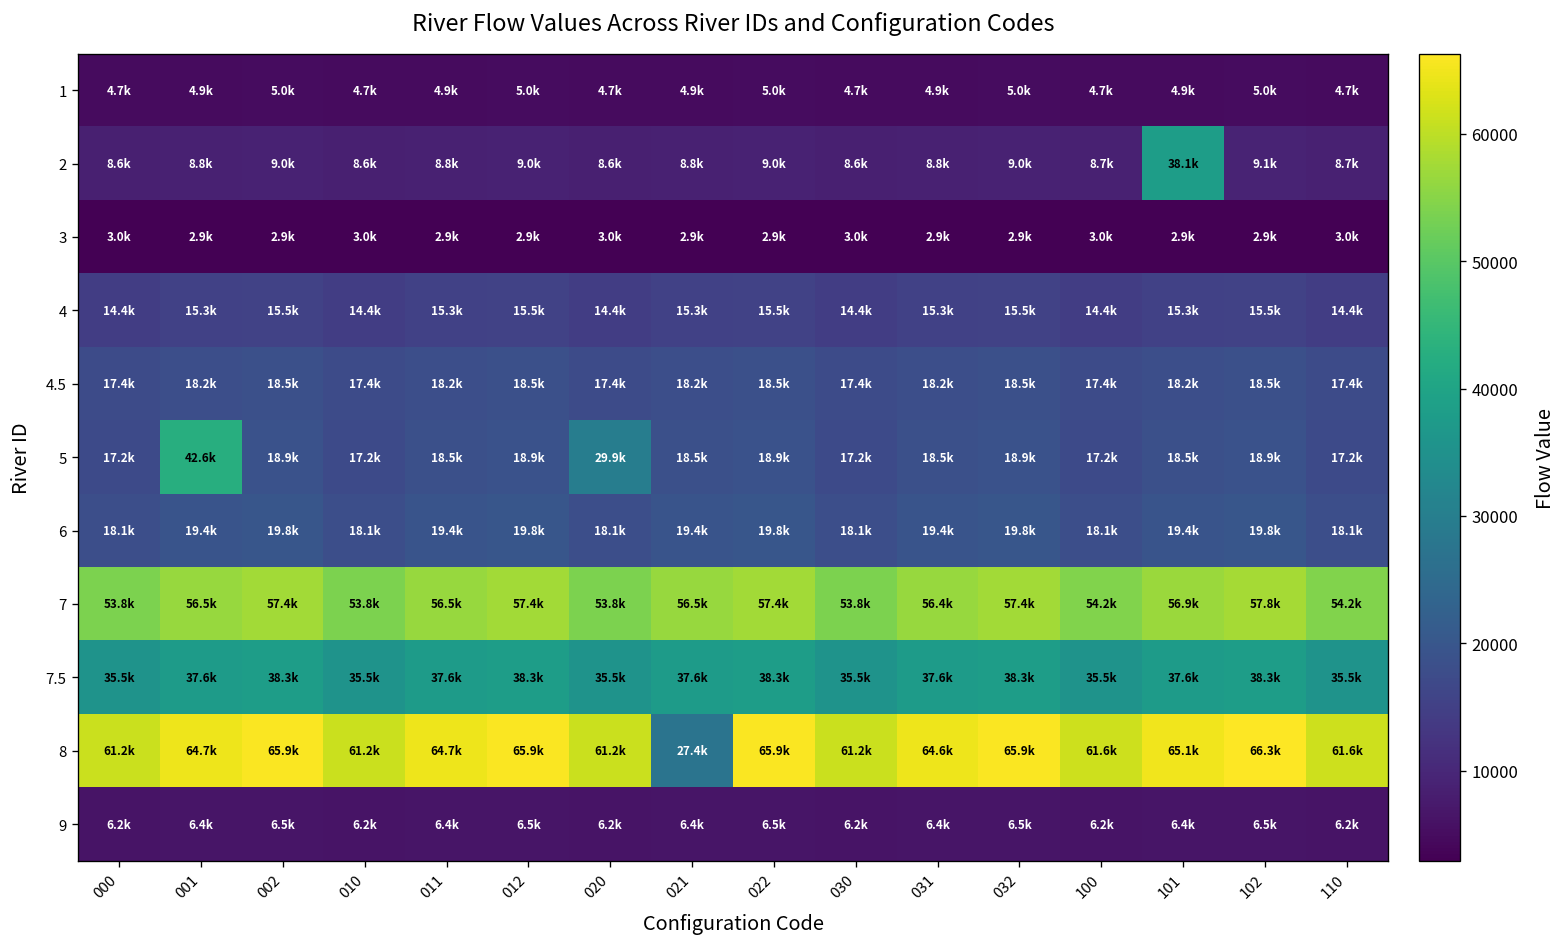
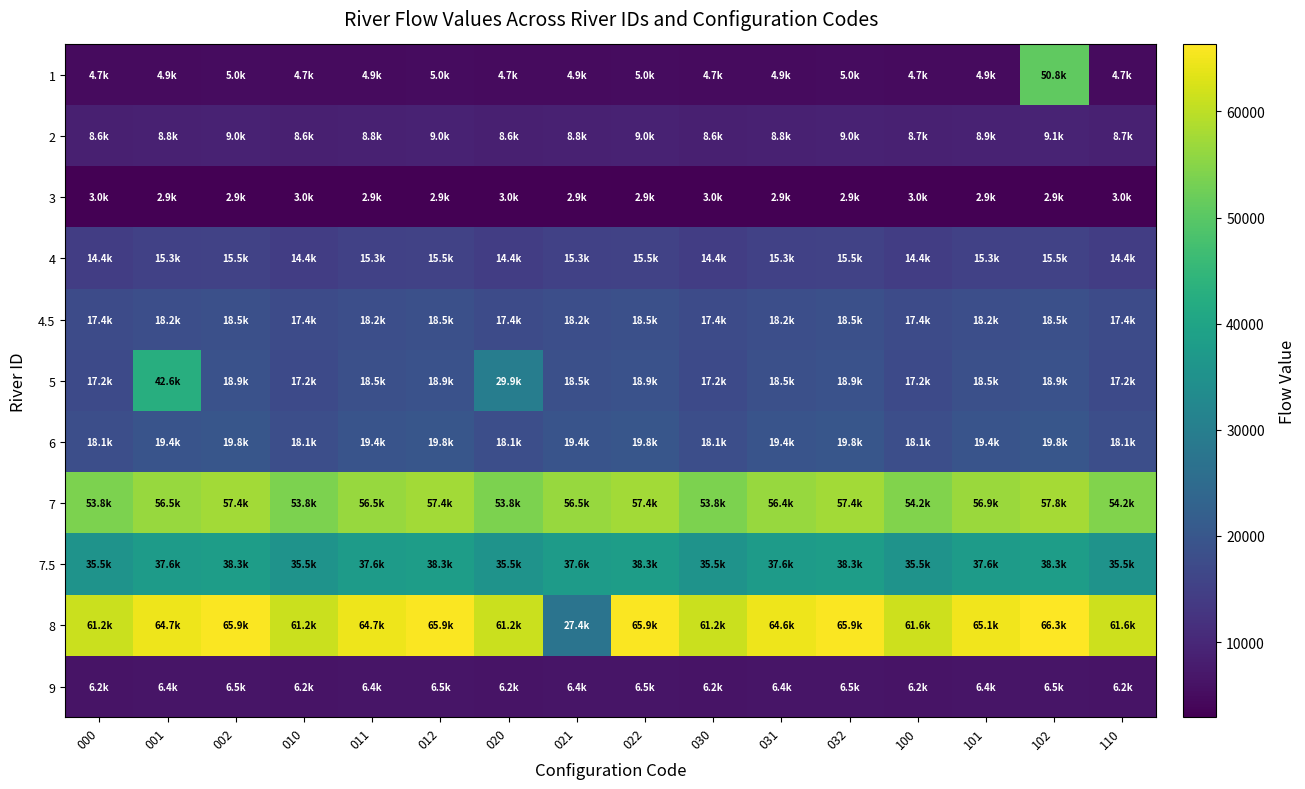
  {
    "1": {
      "000": "4.7k",
      "001": "4.9k",
      "002": "5.0k",
      "010": "4.7k",
      "011": "4.9k",
      "012": "5.0k",
      "020": "4.7k",
      "021": "4.9k",
      "022": "5.0k",
      "030": "4.7k",
      "031": "4.9k",
      "032": "5.0k",
      "100": "4.7k",
      "101": "4.9k",
-     "102": "5.0k",
+     "102": "50.8k",
      "110": "4.7k"
    },
    "2": {
      "000": "8.6k",
      "001": "8.8k",
      "002": "9.0k",
      "010": "8.6k",
      "011": "8.8k",
      "012": "9.0k",
      "020": "8.6k",
      "021": "8.8k",
      "022": "9.0k",
      "030": "8.6k",
      "031": "8.8k",
      "032": "9.0k",
      "100": "8.7k",
-     "101": "38.1k",
+     "101": "8.9k",
      "102": "9.1k",
      "110": "8.7k"
    },
    "3": {
      "000": "3.0k",
      "001": "2.9k",
      "002": "2.9k",
      "010": "3.0k",
      "011": "2.9k",
      "012": "2.9k",
      "020": "3.0k",
      "021": "2.9k",
      "022": "2.9k",
      "030": "3.0k",
      "031": "2.9k",
      "032": "2.9k",
      "100": "3.0k",
      "101": "2.9k",
      "102": "2.9k",
      "110": "3.0k"
    },
    "4": {
      "000": "14.4k",
      "001": "15.3k",
      "002": "15.5k",
      "010": "14.4k",
      "011": "15.3k",
      "012": "15.5k",
      "020": "14.4k",
      "021": "15.3k",
      "022": "15.5k",
      "030": "14.4k",
      "031": "15.3k",
      "032": "15.5k",
      "100": "14.4k",
      "101": "15.3k",
      "102": "15.5k",
      "110": "14.4k"
    },
    "4.5": {
      "000": "17.4k",
      "001": "18.2k",
      "002": "18.5k",
      "010": "17.4k",
      "011": "18.2k",
      "012": "18.5k",
      "020": "17.4k",
      "021": "18.2k",
      "022": "18.5k",
      "030": "17.4k",
      "031": "18.2k",
      "032": "18.5k",
      "100": "17.4k",
      "101": "18.2k",
      "102": "18.5k",
      "110": "17.4k"
    },
    "5": {
      "000": "17.2k",
      "001": "42.6k",
      "002": "18.9k",
      "010": "17.2k",
      "011": "18.5k",
      "012": "18.9k",
      "020": "29.9k",
      "021": "18.5k",
      "022": "18.9k",
      "030": "17.2k",
      "031": "18.5k",
      "032": "18.9k",
      "100": "17.2k",
      "101": "18.5k",
      "102": "18.9k",
      "110": "17.2k"
    },
    "6": {
      "000": "18.1k",
      "001": "19.4k",
      "002": "19.8k",
      "010": "18.1k",
      "011": "19.4k",
      "012": "19.8k",
      "020": "18.1k",
      "021": "19.4k",
      "022": "19.8k",
      "030": "18.1k",
      "031": "19.4k",
      "032": "19.8k",
      "100": "18.1k",
      "101": "19.4k",
      "102": "19.8k",
      "110": "18.1k"
    },
    "7": {
      "000": "53.8k",
      "001": "56.5k",
      "002": "57.4k",
      "010": "53.8k",
      "011": "56.5k",
      "012": "57.4k",
      "020": "53.8k",
      "021": "56.5k",
      "022": "57.4k",
      "030": "53.8k",
      "031": "56.4k",
      "032": "57.4k",
      "100": "54.2k",
      "101": "56.9k",
      "102": "57.8k",
      "110": "54.2k"
    },
    "7.5": {
      "000": "35.5k",
      "001": "37.6k",
      "002": "38.3k",
      "010": "35.5k",
      "011": "37.6k",
      "012": "38.3k",
      "020": "35.5k",
      "021": "37.6k",
      "022": "38.3k",
      "030": "35.5k",
      "031": "37.6k",
      "032": "38.3k",
      "100": "35.5k",
      "101": "37.6k",
      "102": "38.3k",
      "110": "35.5k"
    },
    "8": {
      "000": "61.2k",
      "001": "64.7k",
      "002": "65.9k",
      "010": "61.2k",
      "011": "64.7k",
      "012": "65.9k",
      "020": "61.2k",
      "021": "27.4k",
      "022": "65.9k",
      "030": "61.2k",
      "031": "64.6k",
      "032": "65.9k",
      "100": "61.6k",
      "101": "65.1k",
      "102": "66.3k",
      "110": "61.6k"
    },
    "9": {
      "000": "6.2k",
      "001": "6.4k",
      "002": "6.5k",
      "010": "6.2k",
      "011": "6.4k",
      "012": "6.5k",
      "020": "6.2k",
      "021": "6.4k",
      "022": "6.5k",
      "030": "6.2k",
      "031": "6.4k",
      "032": "6.5k",
      "100": "6.2k",
      "101": "6.4k",
      "102": "6.5k",
      "110": "6.2k"
    }
  }
